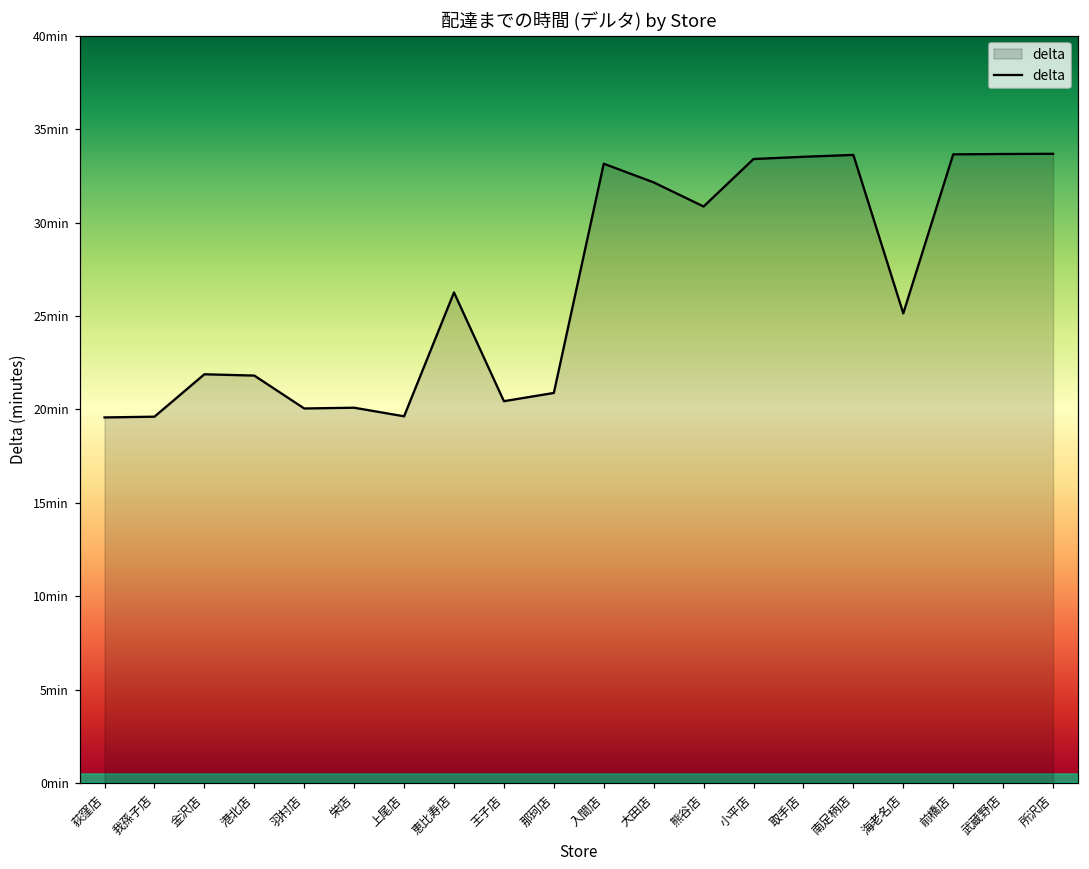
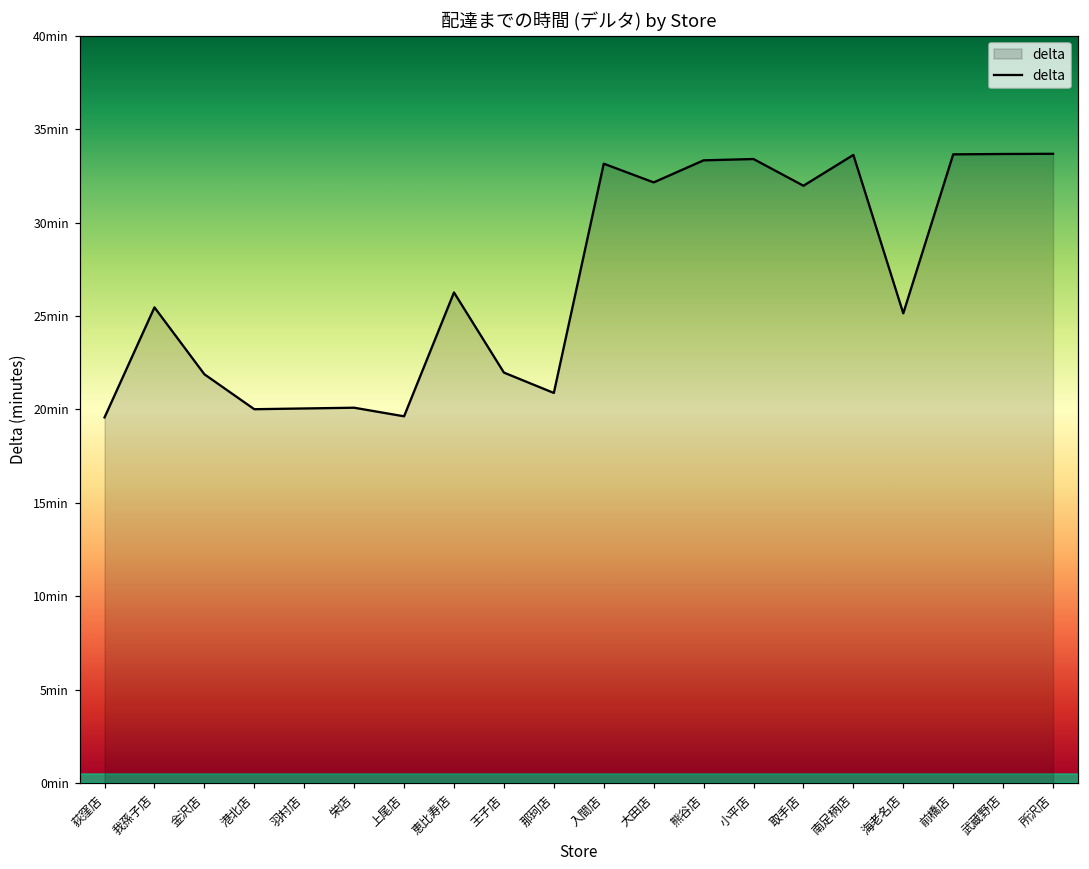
  {
    "荻窪店": "19.6min",
-   "我孫子店": "19.6min",
+   "我孫子店": "25.5min",
    "金沢店": "21.9min",
-   "港北店": "21.8min",
+   "港北店": "20.0min",
    "羽村店": "20.1min",
    "栄店": "20.1min",
    "上尾店": "19.6min",
    "恵比寿店": "26.3min",
-   "王子店": "20.4min",
+   "王子店": "22.0min",
    "那珂店": "20.9min",
    "入間店": "33.2min",
    "大田店": "32.2min",
-   "熊谷店": "30.9min",
+   "熊谷店": "33.3min",
    "小平店": "33.4min",
-   "取手店": "33.5min",
+   "取手店": "32.0min",
    "南足柄店": "33.6min",
    "海老名店": "25.1min",
    "前橋店": "33.7min",
    "武蔵野店": "33.7min",
    "所沢店": "33.7min"
  }
